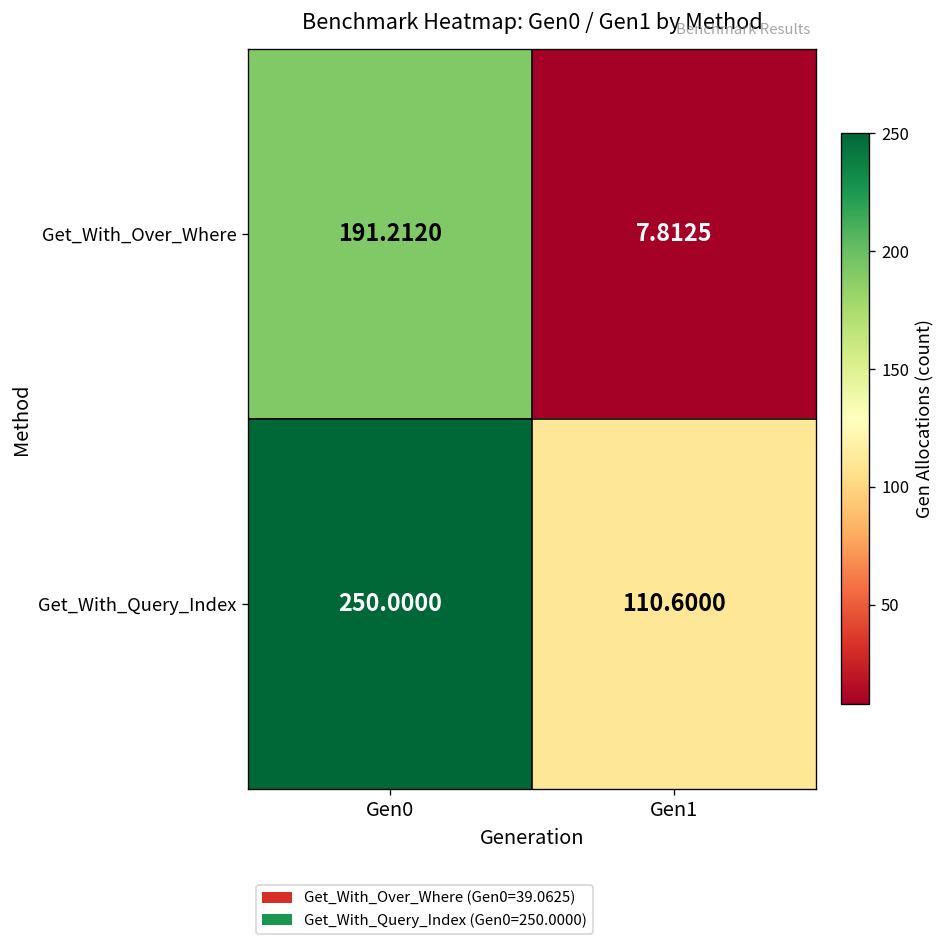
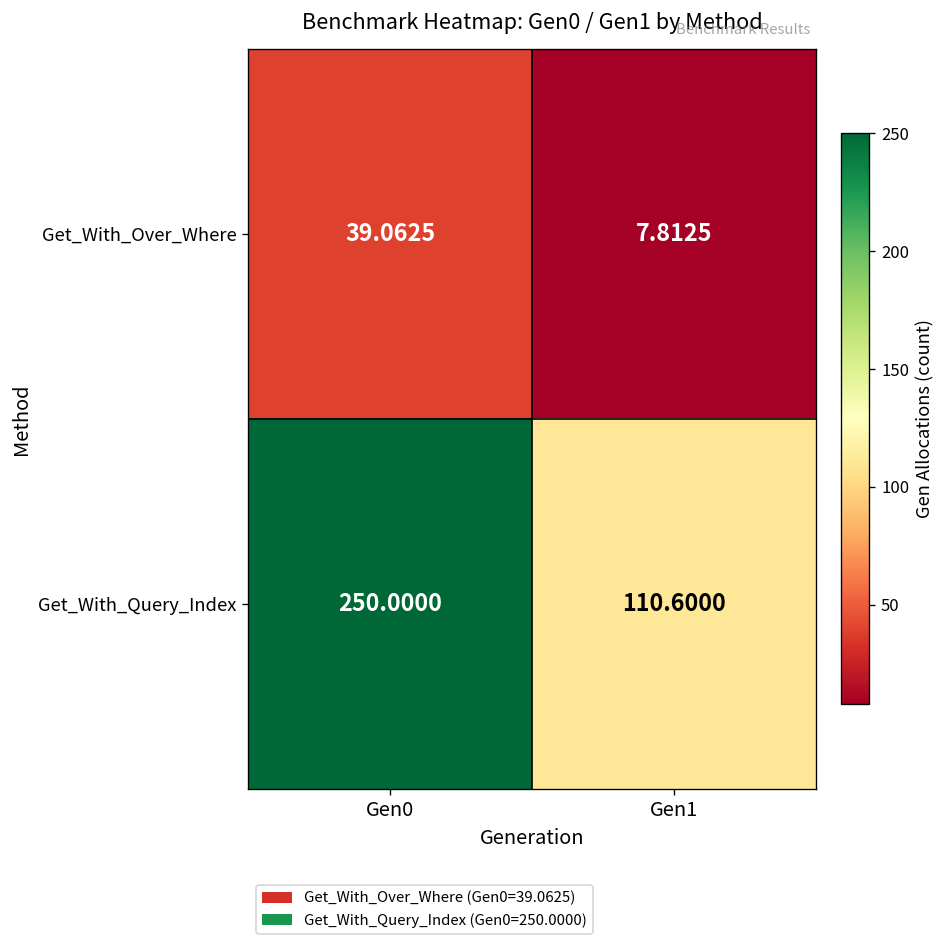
  {
    "Get_With_Over_Where": {
-     "Gen0": 191.2120,
+     "Gen0": 39.0625,
      "Gen1": 7.8125
    },
    "Get_With_Query_Index": {
      "Gen0": 250.0000,
      "Gen1": 110.6000
    }
  }
